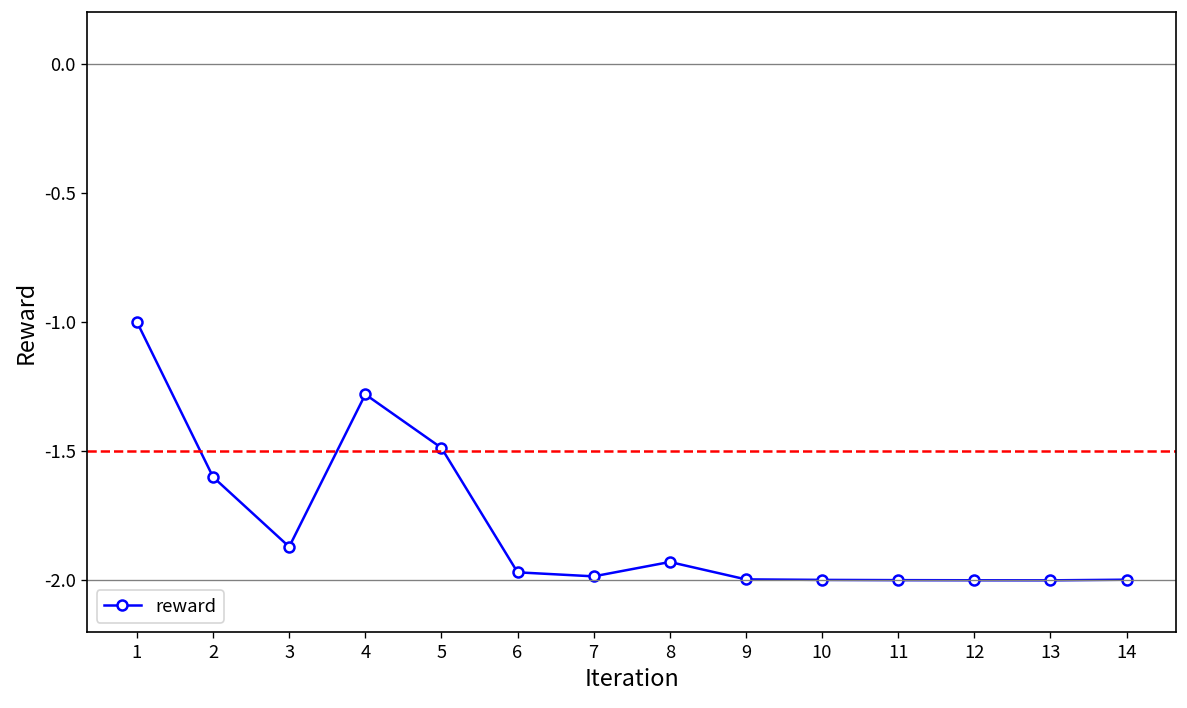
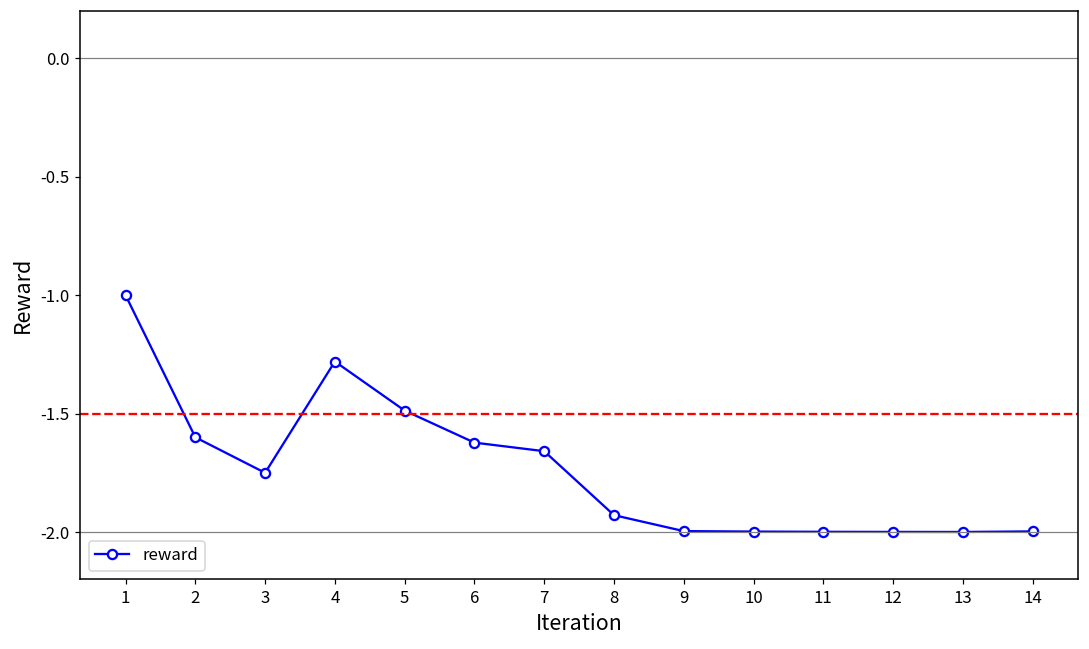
  {
    "1": -1.00,
    "2": -1.60,
-   "3": -1.87,
+   "3": -1.75,
    "4": -1.28,
    "5": -1.49,
-   "6": -1.97,
-   "7": -1.98,
+   "6": -1.62,
+   "7": -1.66,
    "8": -1.93,
    "9": -2.00,
    "10": -2.00,
    "11": -2.00,
    "12": -2.00,
    "13": -2.00,
    "14": -2.00
  }
